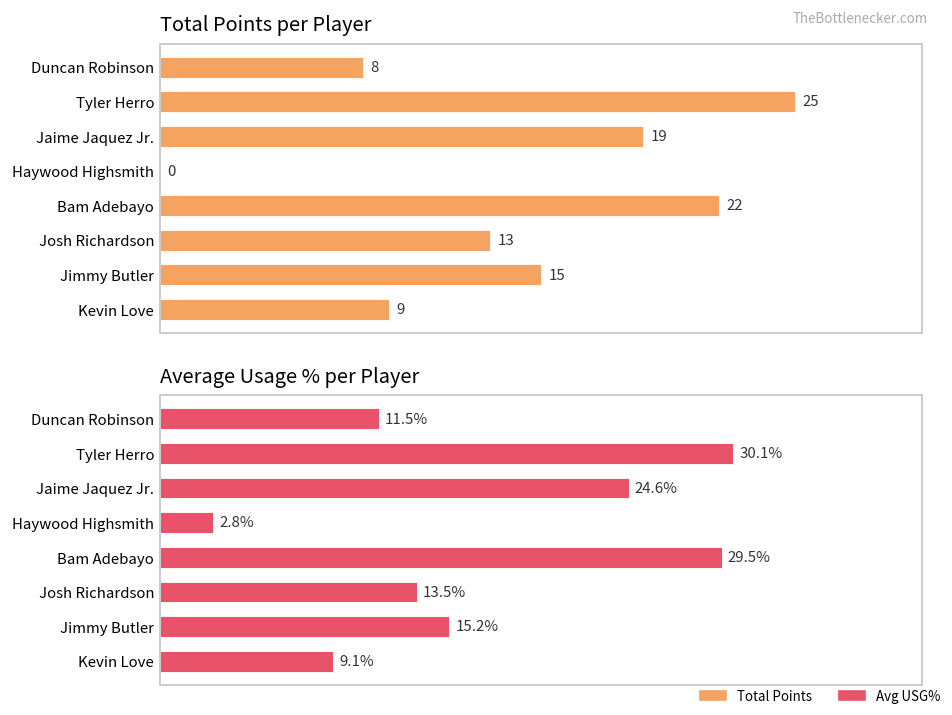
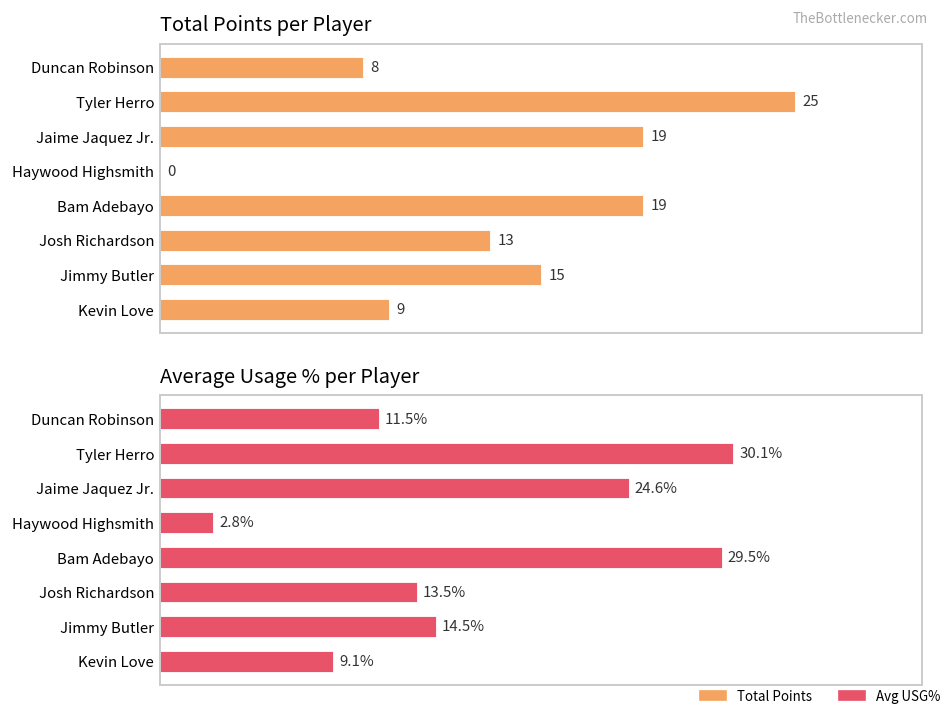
  {
    "Total Points per Player": {
      "Duncan Robinson": "8",
      "Tyler Herro": "25",
      "Jaime Jaquez Jr.": "19",
      "Haywood Highsmith": "0",
-     "Bam Adebayo": "22",
+     "Bam Adebayo": "19",
      "Josh Richardson": "13",
      "Jimmy Butler": "15",
      "Kevin Love": "9"
    },
    "Average Usage % per Player": {
      "Duncan Robinson": "11.5%",
      "Tyler Herro": "30.1%",
      "Jaime Jaquez Jr.": "24.6%",
      "Haywood Highsmith": "2.8%",
      "Bam Adebayo": "29.5%",
      "Josh Richardson": "13.5%",
-     "Jimmy Butler": "15.2%",
+     "Jimmy Butler": "14.5%",
      "Kevin Love": "9.1%"
    }
  }
